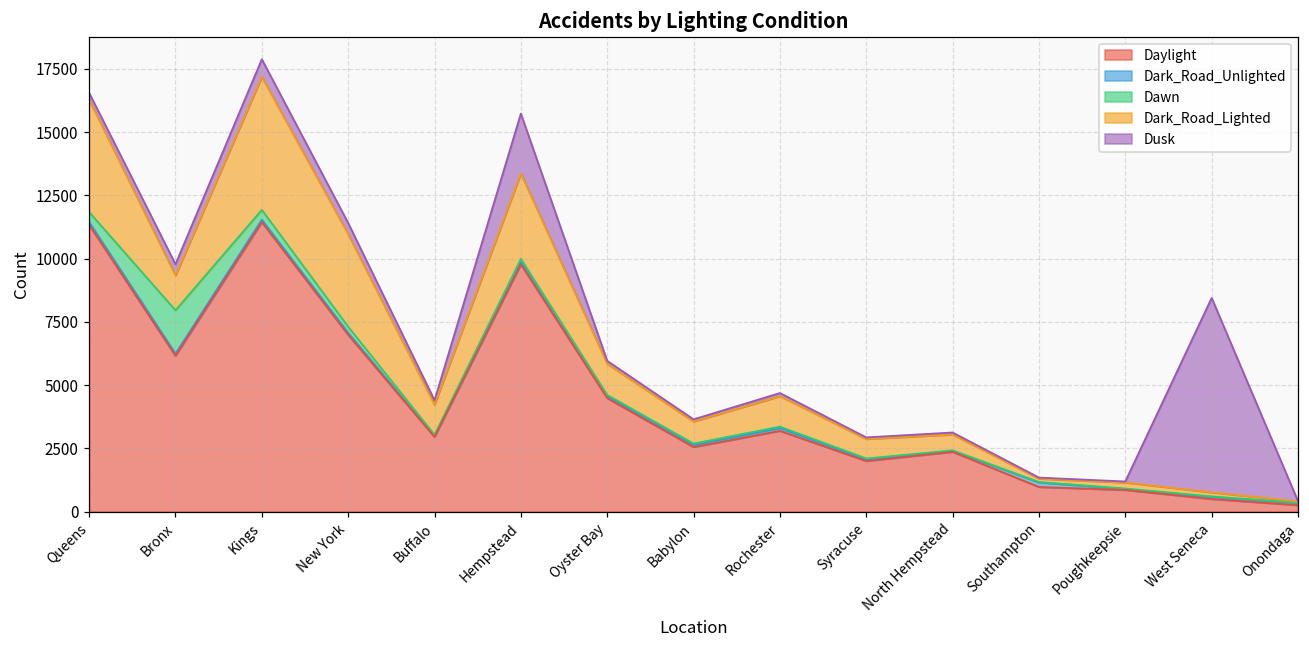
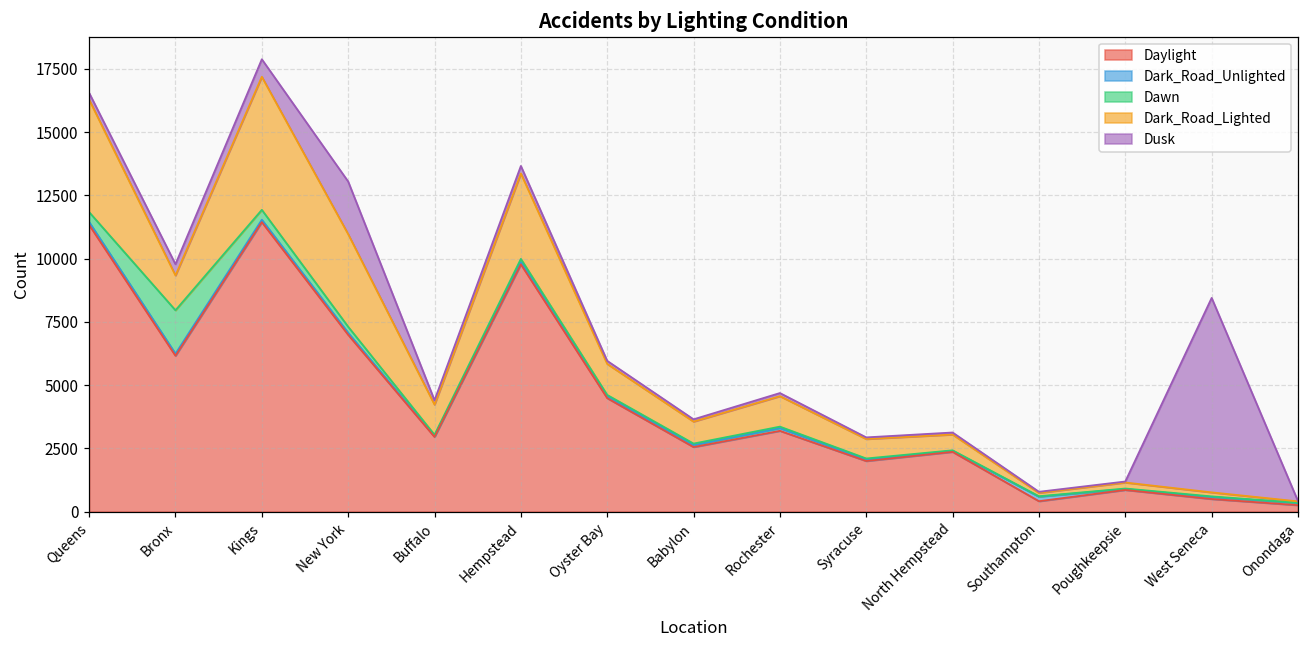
  {
    "Daylight": {
      "Queens": 11300,
-     "Southampton": 1000
+     "Southampton": 400
    },
    "Dark_Road_Unlighted": {
      "Queens": 100
    },
    "Dawn": {
      "Queens": 400,
      "Bronx": 1700,
      "Kings": 400,
      "New York": 200,
      "Hempstead": 100
    },
    "Dark_Road_Lighted": {
      "Queens": 4400,
      "Bronx": 1400,
      "Kings": 5300,
      "New York": 3700,
      "Buffalo": 1200,
      "Hempstead": 3400,
      "Oyster Bay": 1200,
      "Rochester": 1200,
      "West Seneca": 200
    },
    "Dusk": {
      "Queens": 300,
      "Bronx": 400,
      "Kings": 700,
-     "New York": 400,
+     "New York": 2100,
      "Buffalo": 200,
-     "Hempstead": 2400,
+     "Hempstead": 300,
      "Oyster Bay": 100,
      "Rochester": 100,
      "West Seneca": 7700
    }
  }
